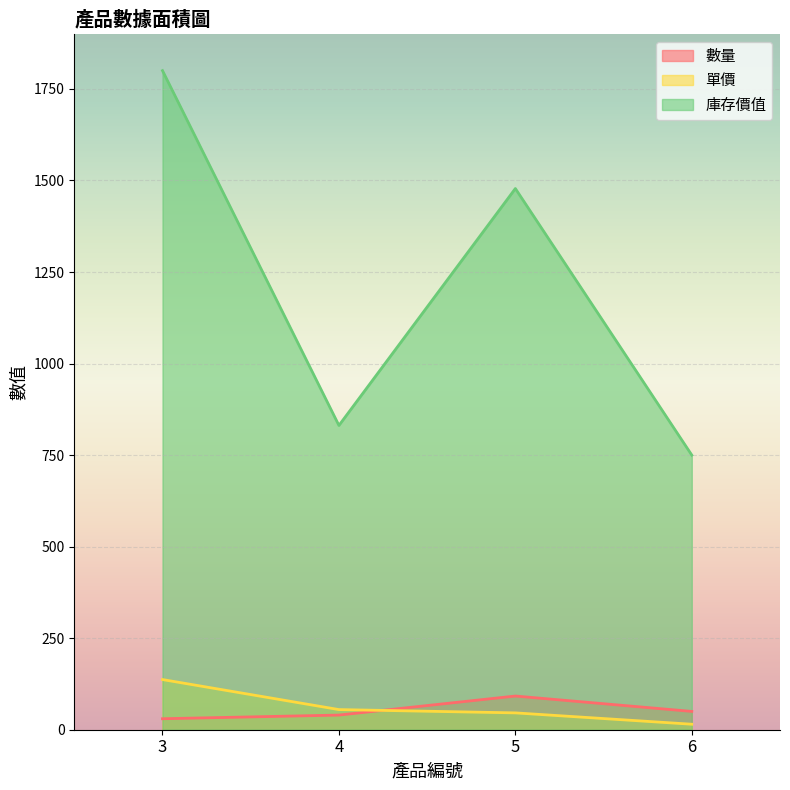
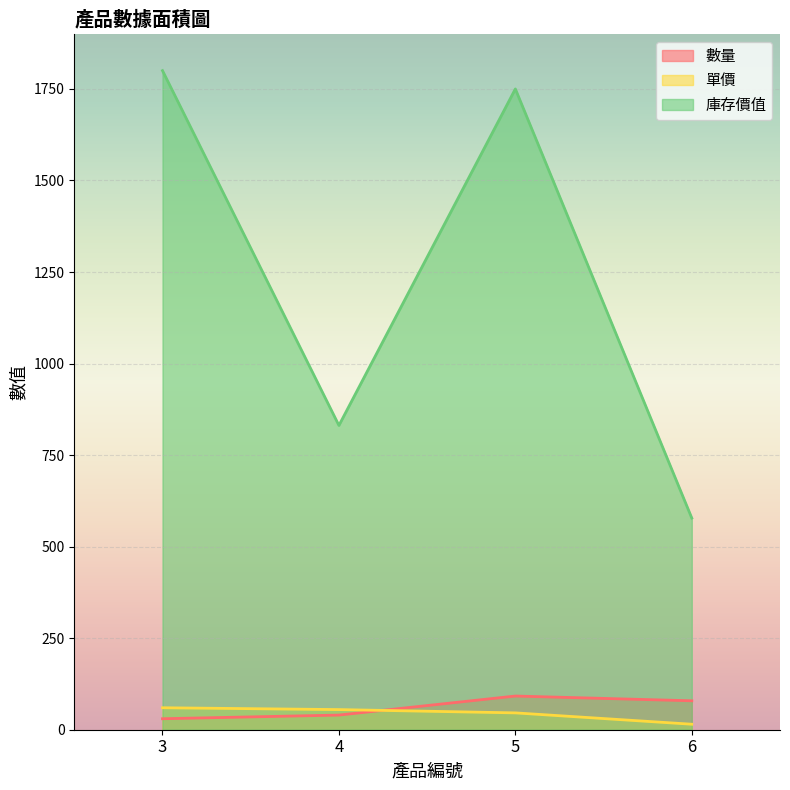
  {
    "數量": {
      "3": 30,
      "4": 40,
      "5": 90,
-     "6": 50
+     "6": 80
    },
    "單價": {
-     "3": 140,
+     "3": 60,
      "4": 60,
      "5": 50,
      "6": 20
    },
    "庫存價值": {
      "3": 1800,
      "4": 830,
-     "5": 1480,
-     "6": 750
+     "5": 1750,
+     "6": 580
    }
  }
